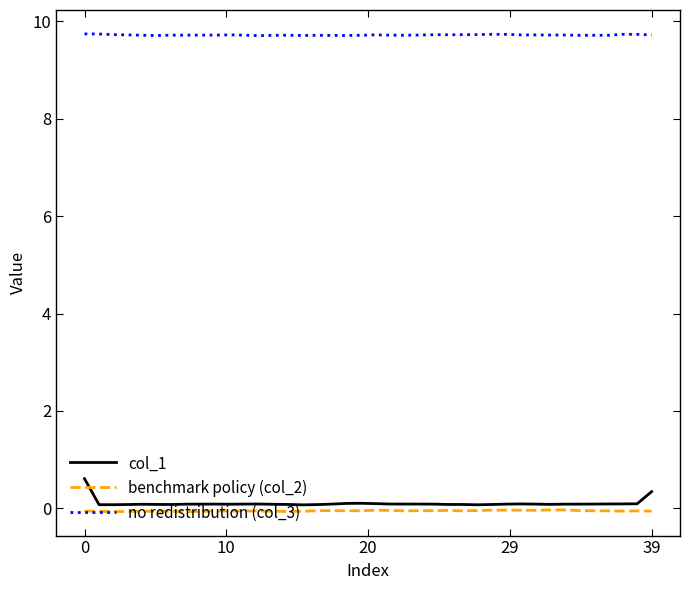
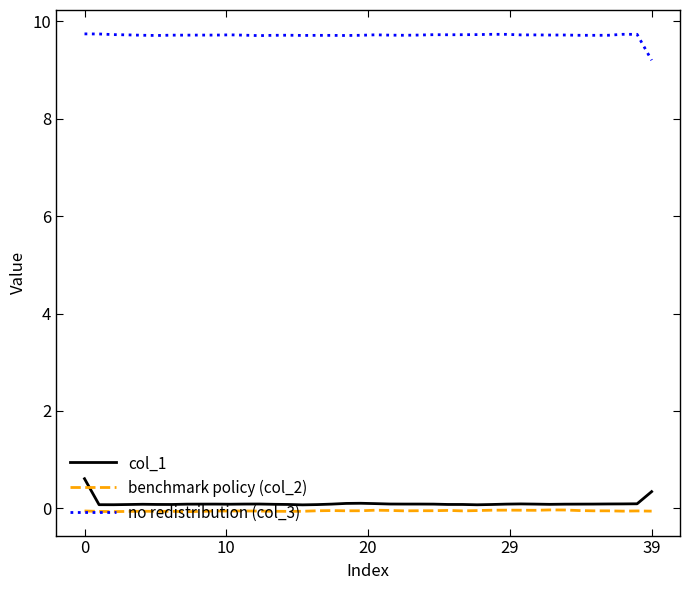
  {
    "col_1": {
      "0": 0.6,
      "39": 0.3
    },
    "benchmark policy (col_2)": {
      "0": -0.1,
      "39": -0.1
    },
    "no redistribution (col_3)": {
      "0": 9.7,
-     "39": 9.7
+     "39": 9.2
    }
  }
